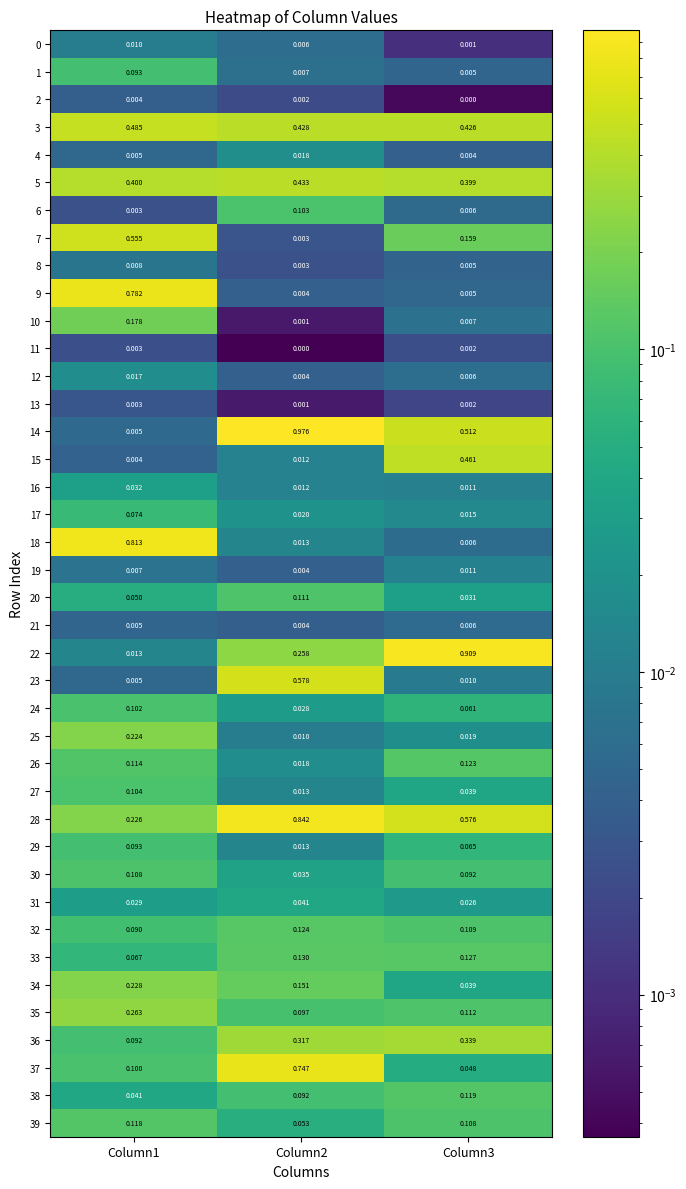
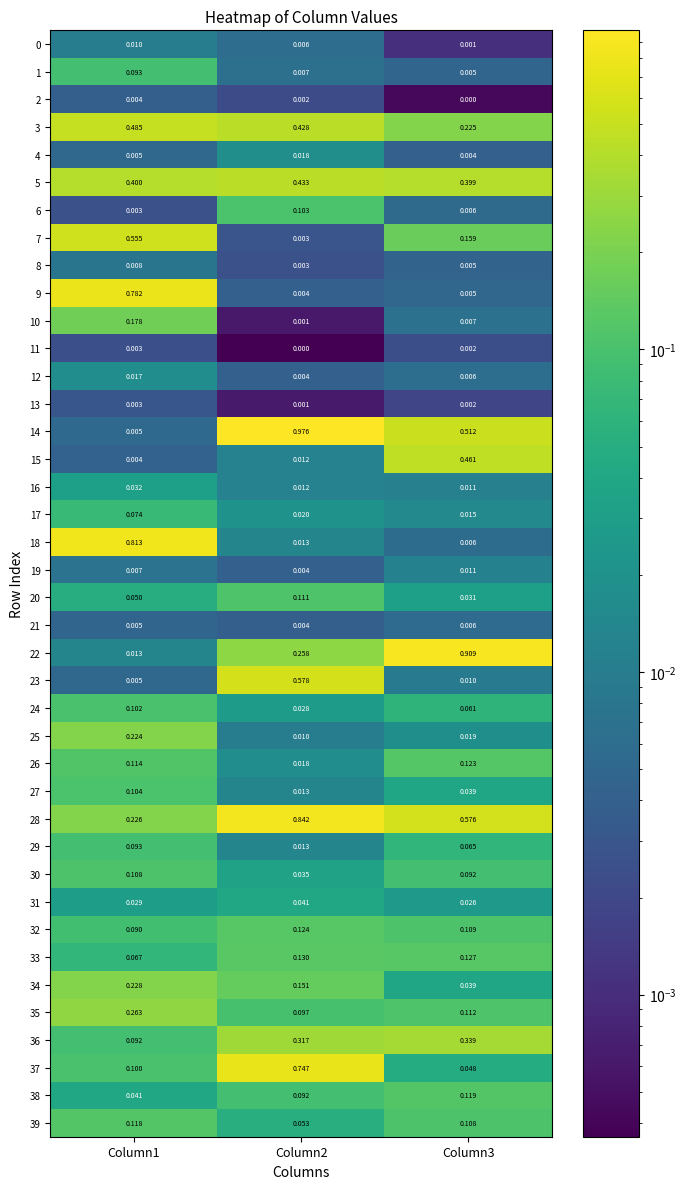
  {
    "0": {
      "Column1": 0.010,
      "Column2": 0.006,
      "Column3": 0.001
    },
    "1": {
      "Column1": 0.093,
      "Column2": 0.007,
      "Column3": 0.005
    },
    "2": {
      "Column1": 0.004,
      "Column2": 0.002,
      "Column3": 0.000
    },
    "3": {
      "Column1": 0.485,
      "Column2": 0.428,
-     "Column3": 0.426
+     "Column3": 0.225
    },
    "4": {
      "Column1": 0.005,
      "Column2": 0.018,
      "Column3": 0.004
    },
    "5": {
      "Column1": 0.400,
      "Column2": 0.433,
      "Column3": 0.399
    },
    "6": {
      "Column1": 0.003,
      "Column2": 0.103,
      "Column3": 0.006
    },
    "7": {
      "Column1": 0.555,
      "Column2": 0.003,
      "Column3": 0.159
    },
    "8": {
      "Column1": 0.008,
      "Column2": 0.003,
      "Column3": 0.005
    },
    "9": {
      "Column1": 0.782,
      "Column2": 0.004,
      "Column3": 0.005
    },
    "10": {
      "Column1": 0.178,
      "Column2": 0.001,
      "Column3": 0.007
    },
    "11": {
      "Column1": 0.003,
      "Column2": 0.000,
      "Column3": 0.002
    },
    "12": {
      "Column1": 0.017,
      "Column2": 0.004,
      "Column3": 0.006
    },
    "13": {
      "Column1": 0.003,
      "Column2": 0.001,
      "Column3": 0.002
    },
    "14": {
      "Column1": 0.005,
      "Column2": 0.976,
      "Column3": 0.512
    },
    "15": {
      "Column1": 0.004,
      "Column2": 0.012,
      "Column3": 0.461
    },
    "16": {
      "Column1": 0.032,
      "Column2": 0.012,
      "Column3": 0.011
    },
    "17": {
      "Column1": 0.074,
      "Column2": 0.020,
      "Column3": 0.015
    },
    "18": {
      "Column1": 0.813,
      "Column2": 0.013,
      "Column3": 0.006
    },
    "19": {
      "Column1": 0.007,
      "Column2": 0.004,
      "Column3": 0.011
    },
    "20": {
      "Column1": 0.050,
      "Column2": 0.111,
      "Column3": 0.031
    },
    "21": {
      "Column1": 0.005,
      "Column2": 0.004,
      "Column3": 0.006
    },
    "22": {
      "Column1": 0.013,
      "Column2": 0.258,
      "Column3": 0.909
    },
    "23": {
      "Column1": 0.005,
      "Column2": 0.578,
      "Column3": 0.010
    },
    "24": {
      "Column1": 0.102,
      "Column2": 0.028,
      "Column3": 0.061
    },
    "25": {
      "Column1": 0.224,
      "Column2": 0.010,
      "Column3": 0.019
    },
    "26": {
      "Column1": 0.114,
      "Column2": 0.018,
      "Column3": 0.123
    },
    "27": {
      "Column1": 0.104,
      "Column2": 0.013,
      "Column3": 0.039
    },
    "28": {
      "Column1": 0.226,
      "Column2": 0.842,
      "Column3": 0.576
    },
    "29": {
      "Column1": 0.093,
      "Column2": 0.013,
      "Column3": 0.065
    },
    "30": {
      "Column1": 0.108,
      "Column2": 0.035,
      "Column3": 0.092
    },
    "31": {
      "Column1": 0.029,
      "Column2": 0.041,
      "Column3": 0.026
    },
    "32": {
      "Column1": 0.090,
      "Column2": 0.124,
      "Column3": 0.109
    },
    "33": {
      "Column1": 0.067,
      "Column2": 0.130,
      "Column3": 0.127
    },
    "34": {
      "Column1": 0.228,
      "Column2": 0.151,
      "Column3": 0.039
    },
    "35": {
      "Column1": 0.263,
      "Column2": 0.097,
      "Column3": 0.112
    },
    "36": {
      "Column1": 0.092,
      "Column2": 0.317,
      "Column3": 0.339
    },
    "37": {
      "Column1": 0.100,
      "Column2": 0.747,
      "Column3": 0.048
    },
    "38": {
      "Column1": 0.041,
      "Column2": 0.092,
      "Column3": 0.119
    },
    "39": {
      "Column1": 0.118,
      "Column2": 0.053,
      "Column3": 0.108
    }
  }
